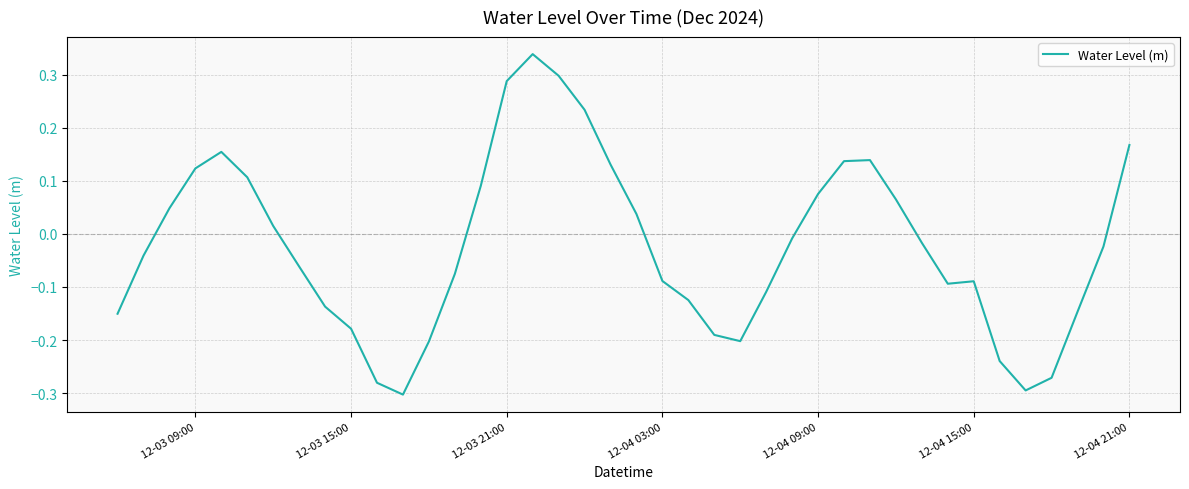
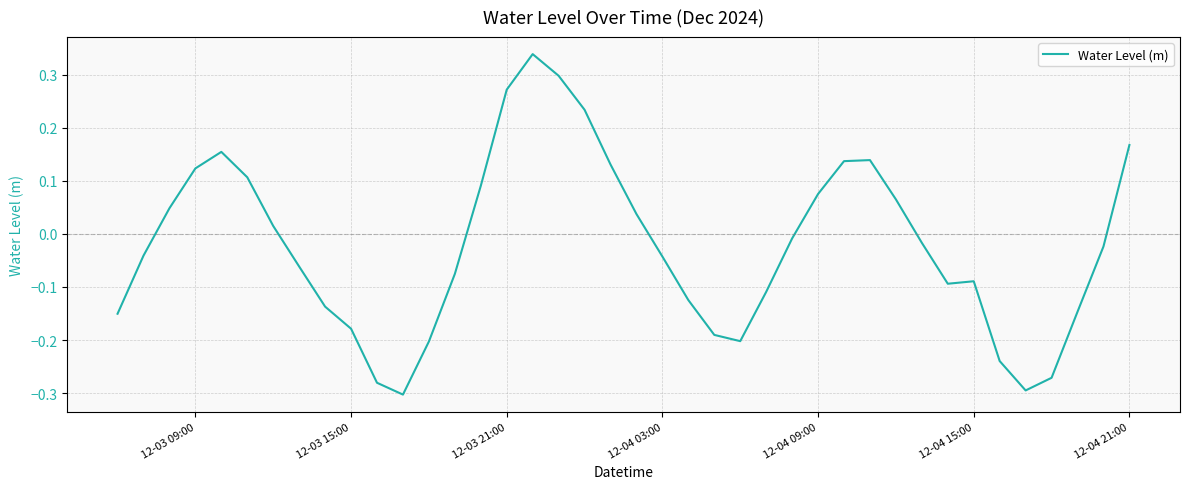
  {
    "12-03 09:00": 0.12,
    "12-03 15:00": -0.18,
-   "12-03 21:00": 0.29,
-   "12-04 03:00": -0.09,
+   "12-03 21:00": 0.27,
+   "12-04 03:00": -0.04,
    "12-04 09:00": 0.08,
    "12-04 15:00": -0.09,
    "12-04 21:00": 0.17
  }
